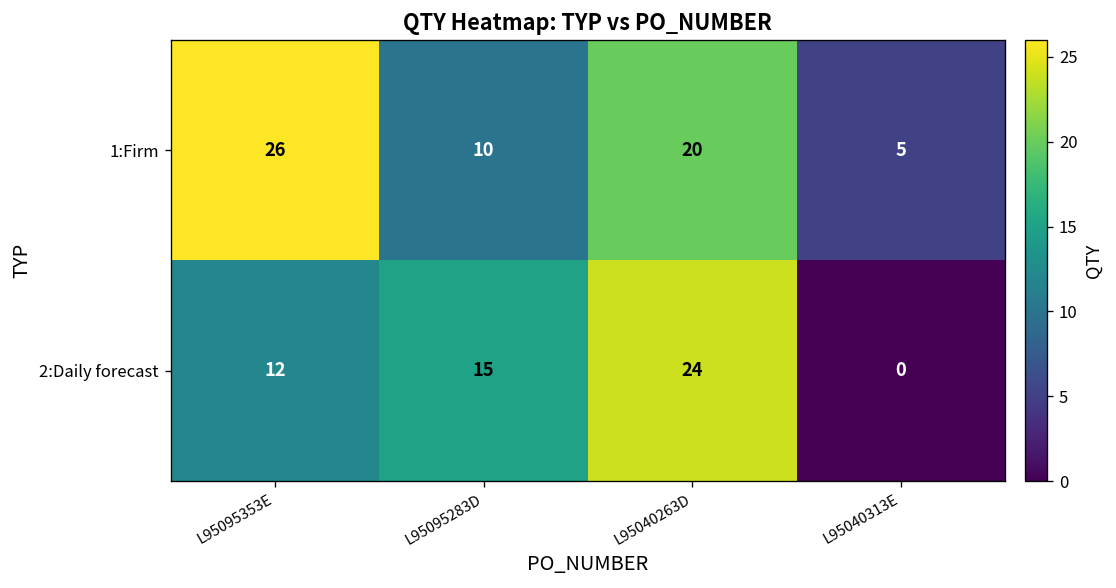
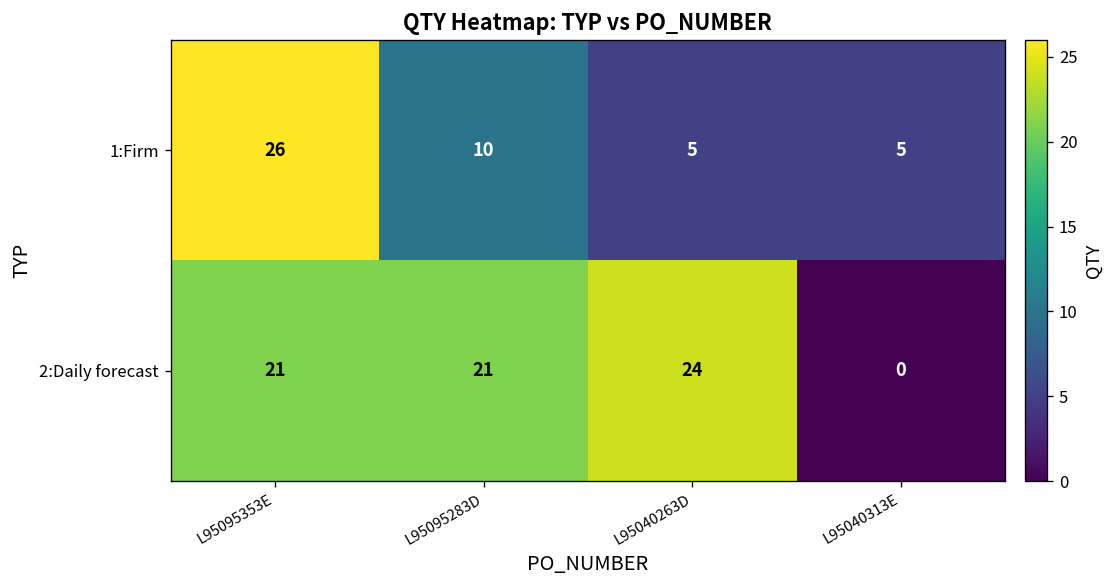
  {
    "1:Firm": {
      "L95095353E": 26,
      "L95095283D": 10,
-     "L95040263D": 20,
+     "L95040263D": 5,
      "L95040313E": 5
    },
    "2:Daily forecast": {
-     "L95095353E": 12,
-     "L95095283D": 15,
+     "L95095353E": 21,
+     "L95095283D": 21,
      "L95040263D": 24,
      "L95040313E": 0
    }
  }
